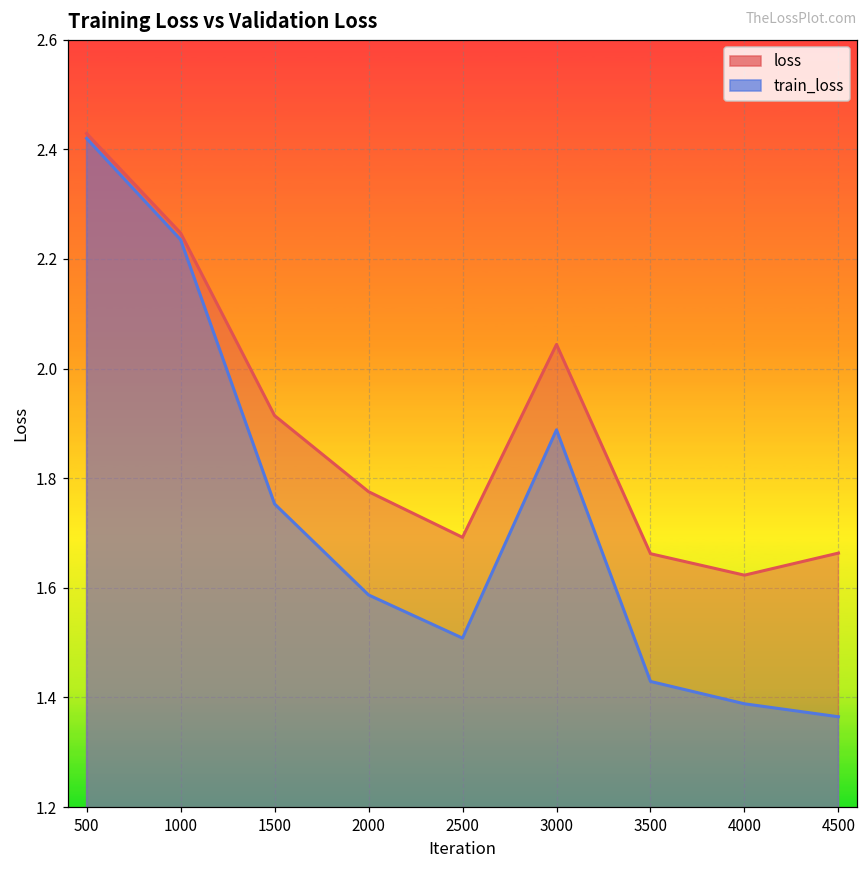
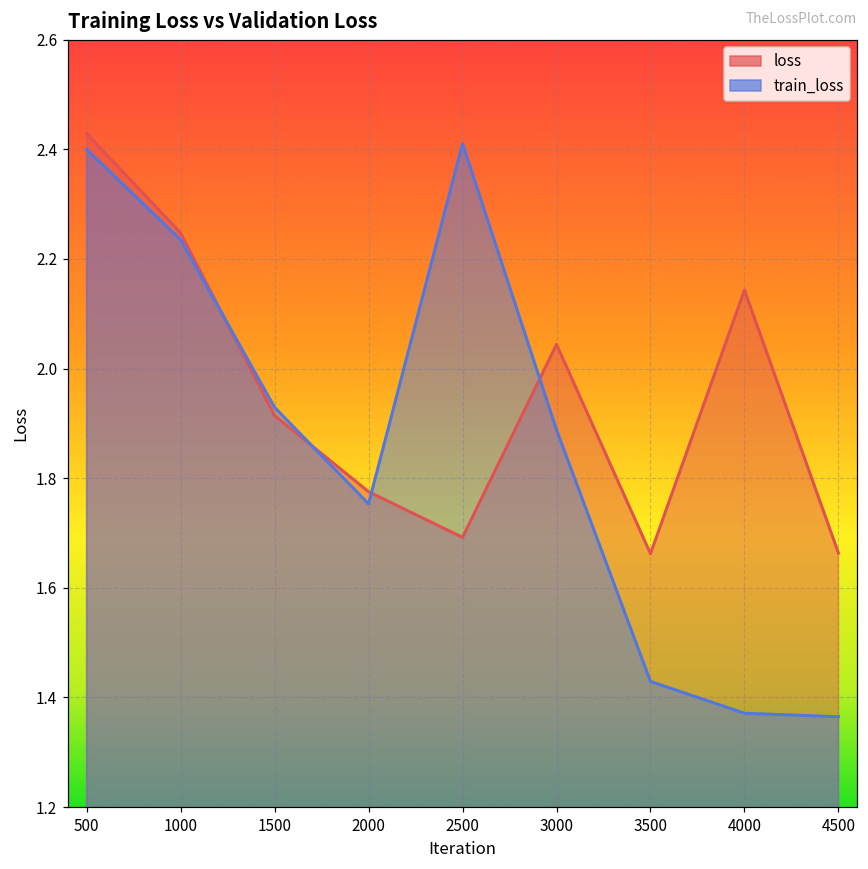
  {
    "loss": {
      "500": 2.43,
      "1000": 2.25,
      "1500": 1.91,
      "2000": 1.78,
      "2500": 1.69,
      "3000": 2.04,
      "3500": 1.66,
-     "4000": 1.62,
+     "4000": 2.14,
      "4500": 1.66
    },
    "train_loss": {
-     "500": 2.42,
+     "500": 2.40,
      "1000": 2.24,
-     "1500": 1.75,
-     "2000": 1.59,
-     "2500": 1.51,
+     "1500": 1.93,
+     "2000": 1.75,
+     "2500": 2.41,
      "3000": 1.89,
      "3500": 1.43,
-     "4000": 1.39,
+     "4000": 1.37,
      "4500": 1.36
    }
  }
